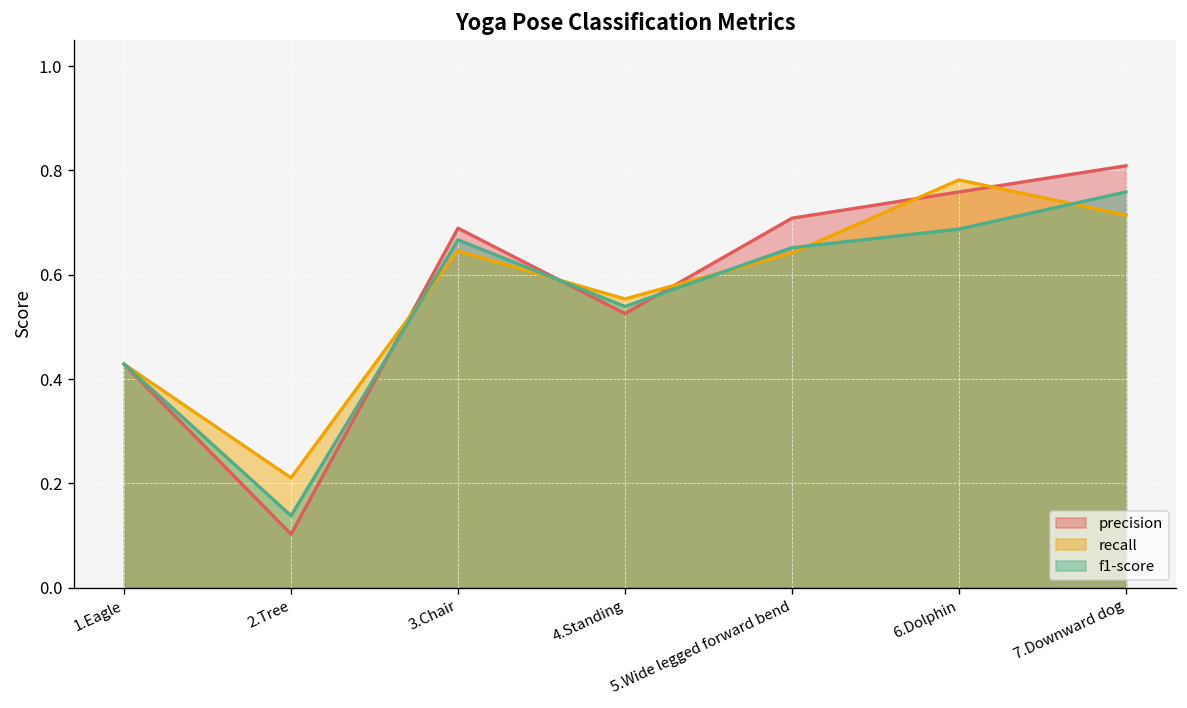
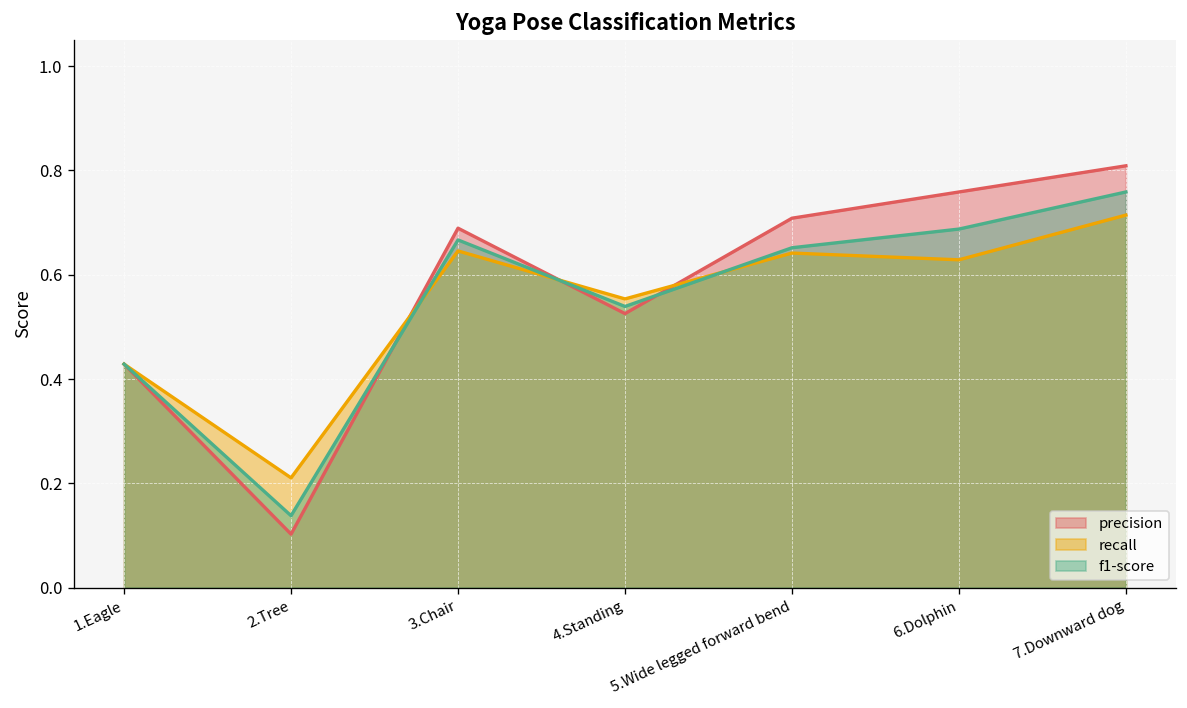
  {
    "precision": {
      "2.Tree": 0.10,
      "3.Chair": 0.69,
      "4.Standing": 0.53,
      "5.Wide legged forward bend": 0.71,
      "6.Dolphin": 0.76,
      "7.Downward dog": 0.81
    },
    "recall": {
      "2.Tree": 0.21,
      "3.Chair": 0.65,
      "4.Standing": 0.55,
      "5.Wide legged forward bend": 0.64,
-     "6.Dolphin": 0.78,
+     "6.Dolphin": 0.63,
      "7.Downward dog": 0.71
    },
    "f1-score": {
      "2.Tree": 0.14,
      "3.Chair": 0.67,
      "4.Standing": 0.54,
      "5.Wide legged forward bend": 0.65,
      "6.Dolphin": 0.69,
      "7.Downward dog": 0.76
    }
  }
